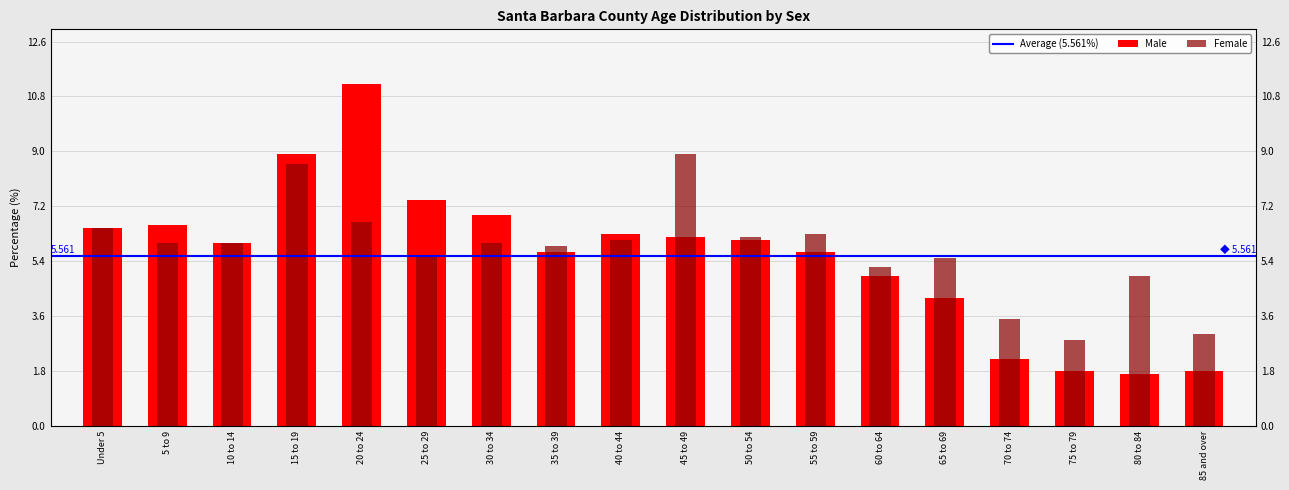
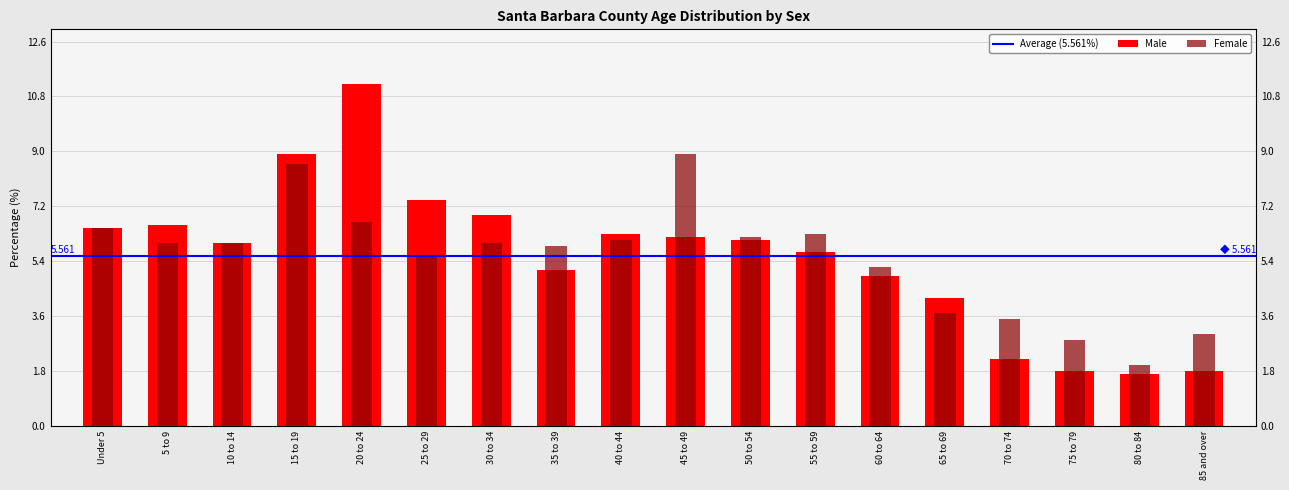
  {
    "Male": {
      "Under 5": 6.5,
      "5 to 9": 6.6,
      "10 to 14": 6.0,
      "15 to 19": 8.9,
      "20 to 24": 11.2,
      "25 to 29": 7.4,
      "30 to 34": 6.9,
-     "35 to 39": 5.7,
+     "35 to 39": 5.1,
      "40 to 44": 6.3
    },
    "Female": {
      "Under 5": 6.5,
      "10 to 14": 6.0,
      "35 to 39": 5.9,
      "45 to 49": 8.9,
      "50 to 54": 6.2,
      "55 to 59": 6.3,
      "60 to 64": 5.2,
-     "65 to 69": 5.5,
+     "65 to 69": 3.7,
      "70 to 74": 3.5,
      "75 to 79": 2.8,
-     "80 to 84": 4.9,
+     "80 to 84": 2.0,
      "85 and over": 3.0
    }
  }
